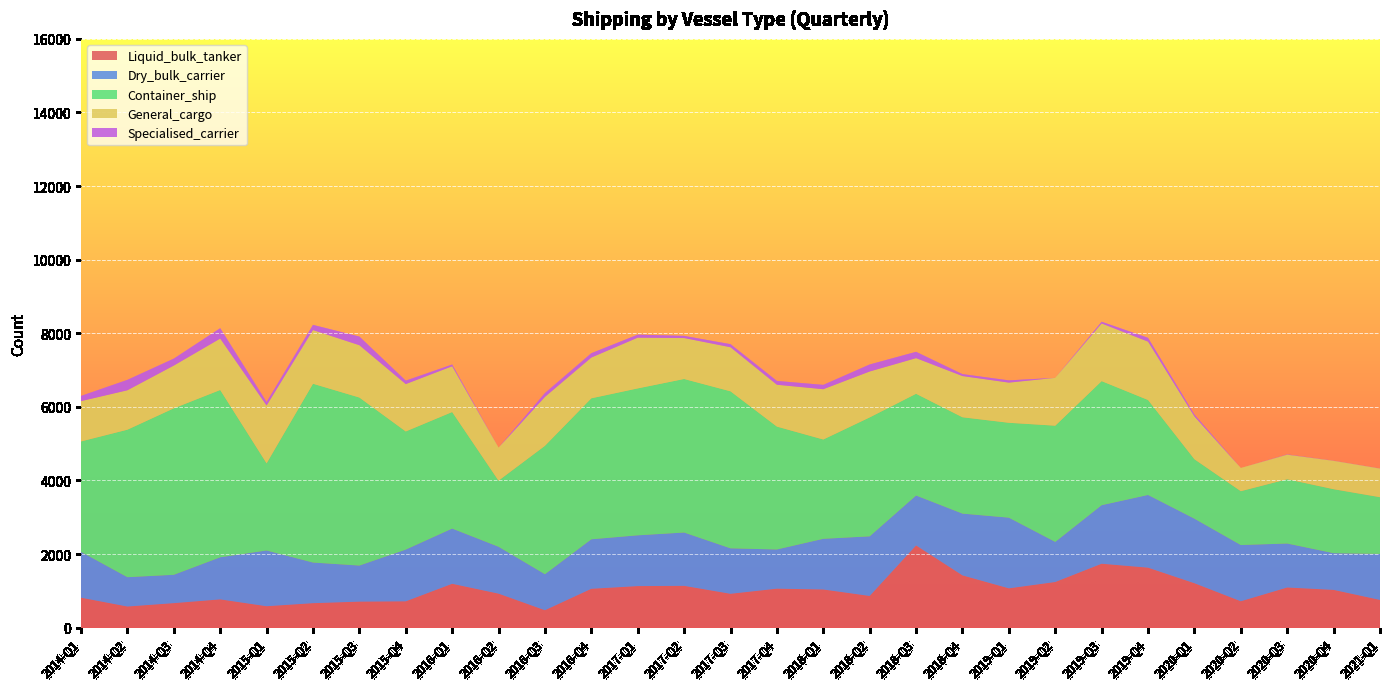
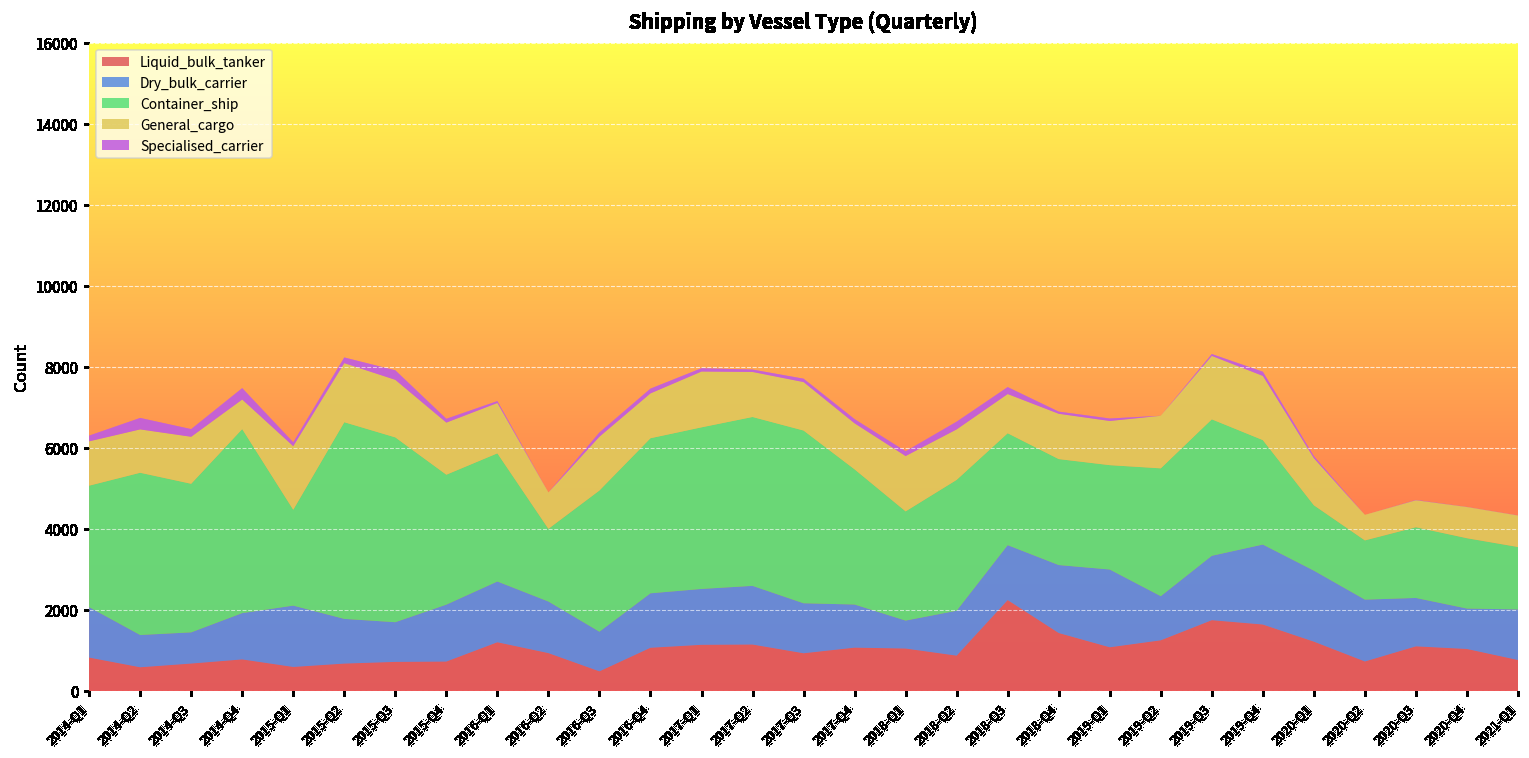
  {
    "Liquid_bulk_tanker": {
      "2014-Q1": 800,
      "2014-Q2": 600,
      "2014-Q3": 700,
      "2014-Q4": 800,
      "2015-Q1": 600,
      "2015-Q2": 700,
      "2015-Q3": 700,
      "2015-Q4": 700,
      "2016-Q1": 1200,
      "2016-Q2": 900,
      "2016-Q3": 500,
      "2016-Q4": 1100,
      "2017-Q1": 1100,
      "2017-Q2": 1100,
      "2017-Q3": 900,
      "2017-Q4": 1100,
      "2018-Q1": 1000,
      "2018-Q2": 900,
      "2018-Q3": 2200,
      "2018-Q4": 1400,
      "2019-Q1": 1100,
      "2019-Q2": 1200,
      "2019-Q3": 1700,
      "2019-Q4": 1600,
      "2020-Q1": 1200,
      "2020-Q2": 700,
      "2020-Q3": 1100,
      "2020-Q4": 1000,
      "2021-Q1": 800
    },
    "Dry_bulk_carrier": {
      "2014-Q1": 1200,
      "2014-Q2": 800,
      "2014-Q3": 800,
      "2014-Q4": 1100,
      "2015-Q1": 1500,
      "2015-Q2": 1100,
      "2015-Q3": 1000,
      "2015-Q4": 1400,
      "2016-Q1": 1500,
      "2016-Q2": 1300,
      "2016-Q3": 1000,
      "2016-Q4": 1300,
      "2017-Q1": 1400,
      "2017-Q2": 1400,
      "2017-Q3": 1200,
      "2017-Q4": 1100,
-     "2018-Q1": 1400,
-     "2018-Q2": 1600,
+     "2018-Q1": 700,
+     "2018-Q2": 1100,
      "2018-Q3": 1400,
      "2018-Q4": 1700,
      "2019-Q1": 1900,
      "2019-Q2": 1100,
      "2019-Q3": 1600,
      "2019-Q4": 2000,
      "2020-Q1": 1800,
      "2020-Q2": 1500,
      "2020-Q3": 1200,
      "2020-Q4": 1000,
      "2021-Q1": 1300
    },
    "Container_ship": {
      "2014-Q1": 3000,
      "2014-Q2": 4000,
-     "2014-Q3": 4500,
+     "2014-Q3": 3700,
      "2014-Q4": 4500,
      "2015-Q1": 2400,
      "2015-Q2": 4900,
      "2015-Q3": 4600,
      "2015-Q4": 3200,
      "2016-Q1": 3200,
      "2016-Q2": 1800,
      "2016-Q3": 3500,
      "2016-Q4": 3800,
      "2017-Q1": 4000,
      "2017-Q2": 4200,
      "2017-Q3": 4300,
      "2017-Q4": 3300,
      "2018-Q1": 2700,
      "2018-Q2": 3200,
      "2018-Q3": 2800,
      "2018-Q4": 2600,
      "2019-Q1": 2600,
      "2019-Q2": 3200,
      "2019-Q3": 3400,
      "2019-Q4": 2600,
      "2020-Q1": 1600,
      "2020-Q2": 1500,
      "2020-Q3": 1700,
      "2020-Q4": 1700,
      "2021-Q1": 1500
    },
    "General_cargo": {
      "2014-Q1": 1100,
      "2014-Q2": 1100,
      "2014-Q3": 1200,
-     "2014-Q4": 1400,
+     "2014-Q4": 700,
      "2015-Q1": 1600,
      "2015-Q2": 1500,
      "2015-Q3": 1400,
      "2015-Q4": 1300,
      "2016-Q3": 1300,
      "2016-Q4": 1100,
      "2017-Q1": 1400,
      "2017-Q3": 1200,
      "2017-Q4": 1100,
      "2018-Q1": 1400,
      "2018-Q2": 1200,
      "2018-Q3": 1000,
      "2019-Q4": 1600
    },
    "Specialised_carrier": {
      "2014-Q1": 100,
      "2014-Q2": 300,
      "2014-Q3": 200,
      "2014-Q4": 300,
      "2015-Q1": 100,
      "2015-Q2": 100,
      "2015-Q3": 200,
      "2015-Q4": 100,
      "2016-Q3": 100,
      "2016-Q4": 100,
      "2017-Q1": 100,
      "2017-Q3": 100,
      "2017-Q4": 100,
      "2018-Q1": 100,
      "2018-Q2": 200,
      "2018-Q3": 200,
      "2019-Q4": 100
    }
  }
